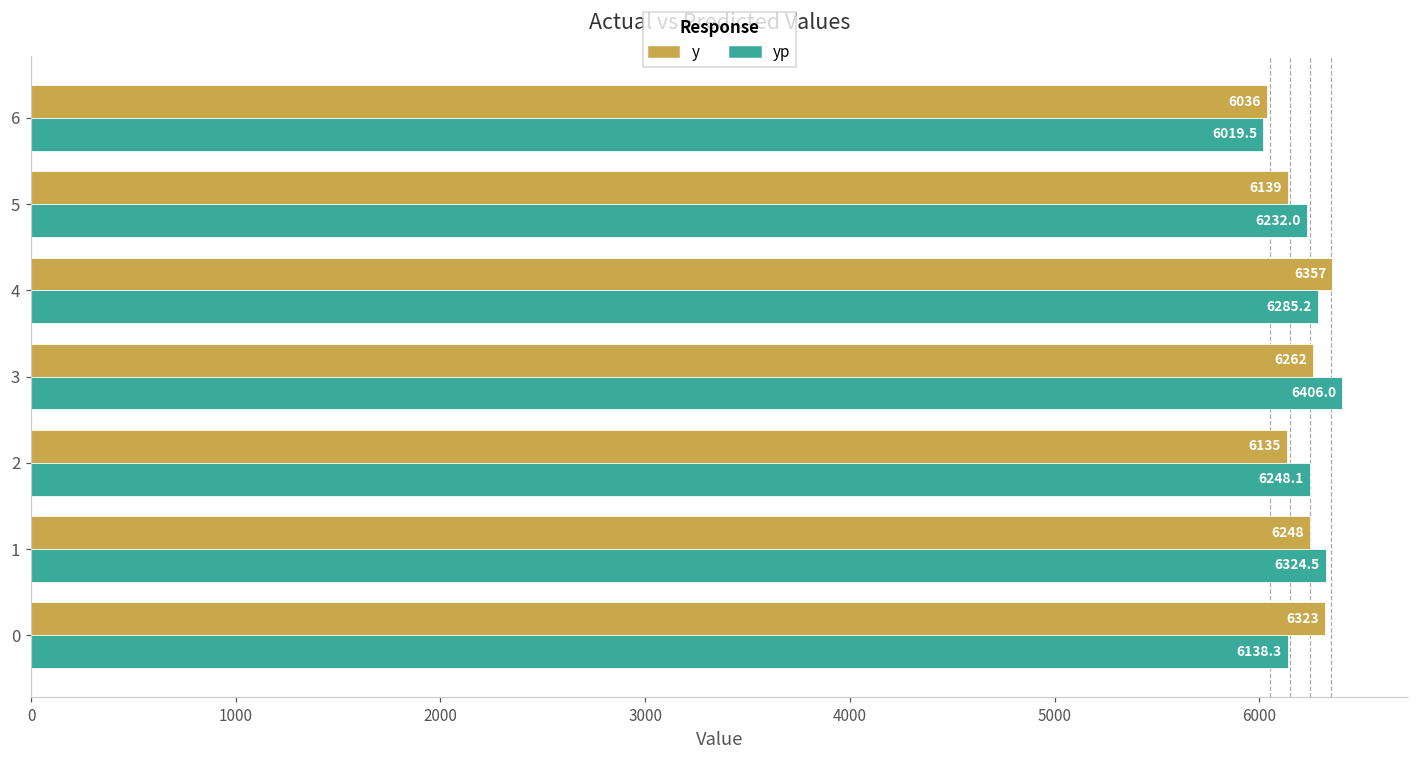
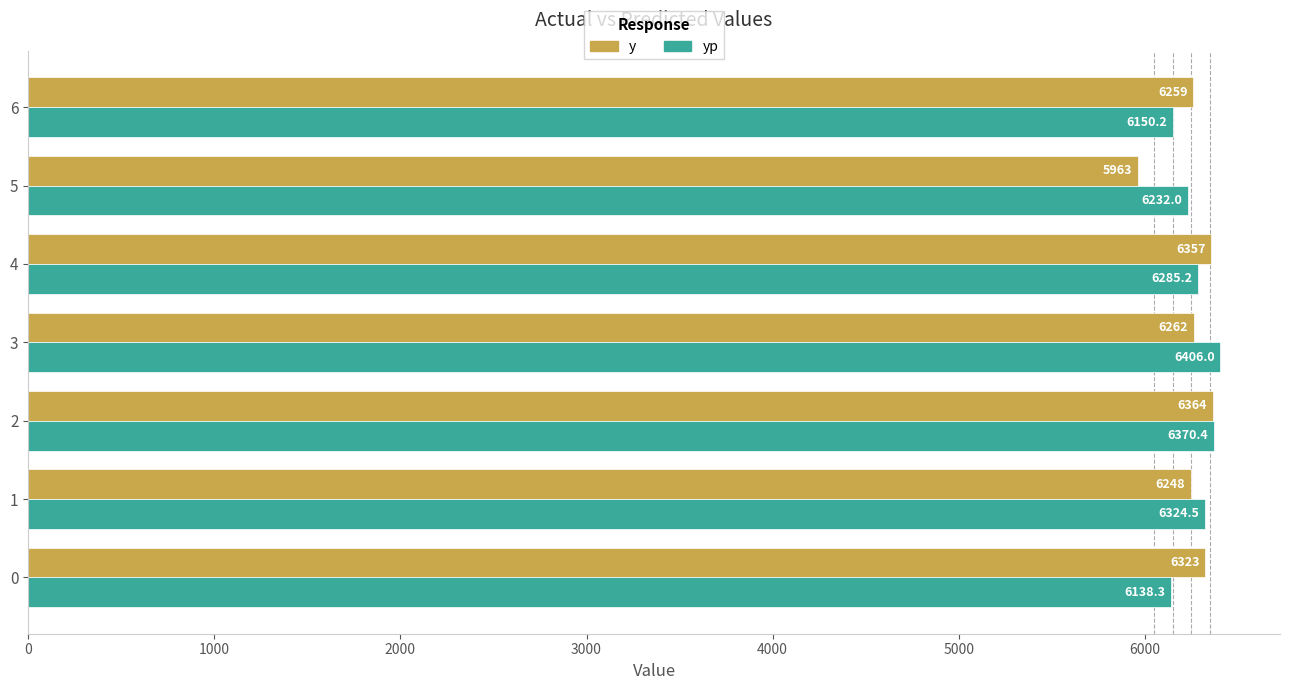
  {
    "y": {
-     "6": 6036,
-     "5": 6139,
+     "6": 6259,
+     "5": 5963,
      "4": 6357,
      "3": 6262,
-     "2": 6135,
+     "2": 6364,
      "1": 6248,
      "0": 6323
    },
    "yp": {
-     "6": 6019.5,
+     "6": 6150.2,
      "5": 6232.0,
      "4": 6285.2,
      "3": 6406.0,
-     "2": 6248.1,
+     "2": 6370.4,
      "1": 6324.5,
      "0": 6138.3
    }
  }
